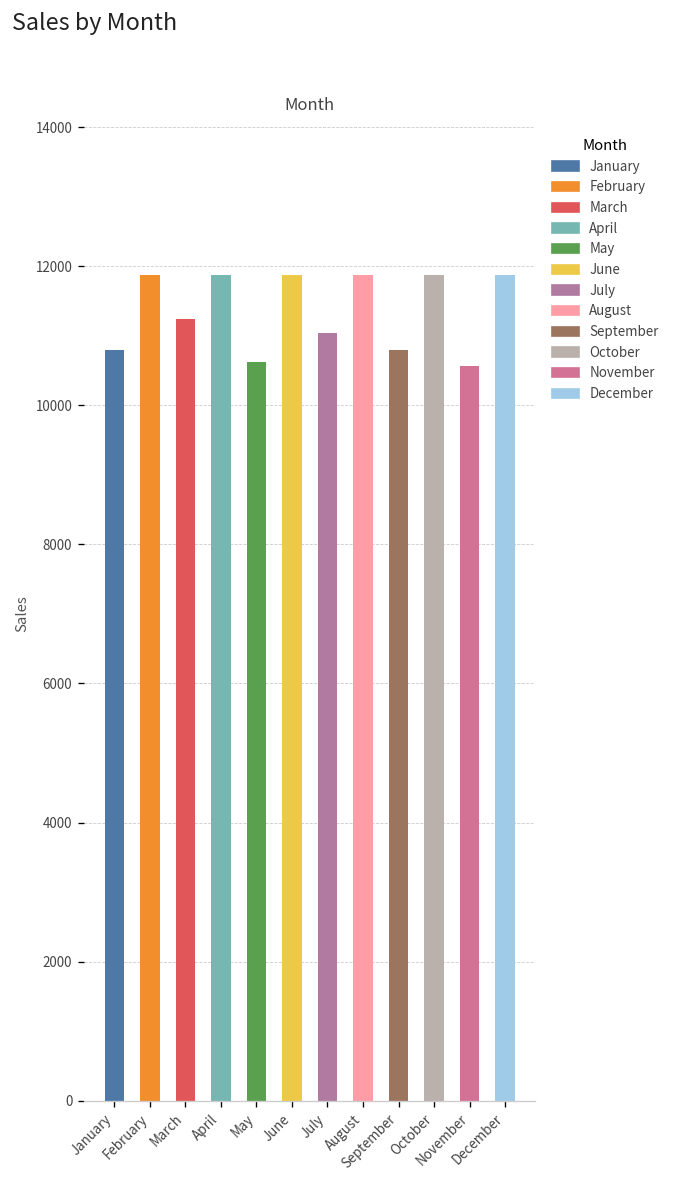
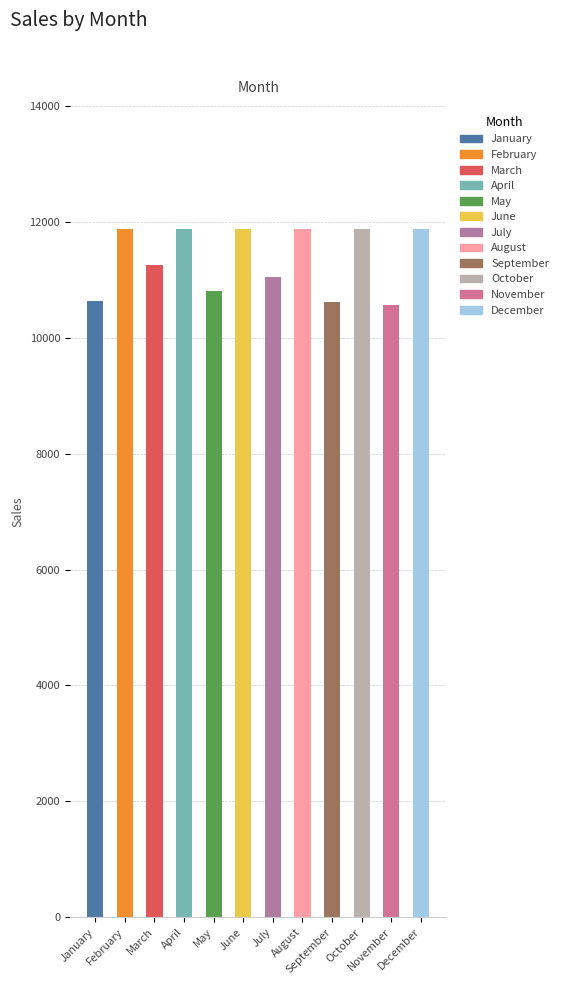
  {
-   "January": 10800,
+   "January": 10600,
    "February": 11900,
    "March": 11200,
    "April": 11900,
-   "May": 10600,
+   "May": 10800,
    "June": 11900,
    "July": 11000,
    "August": 11900,
-   "September": 10800,
+   "September": 10600,
    "October": 11900,
    "November": 10600,
    "December": 11900
  }
